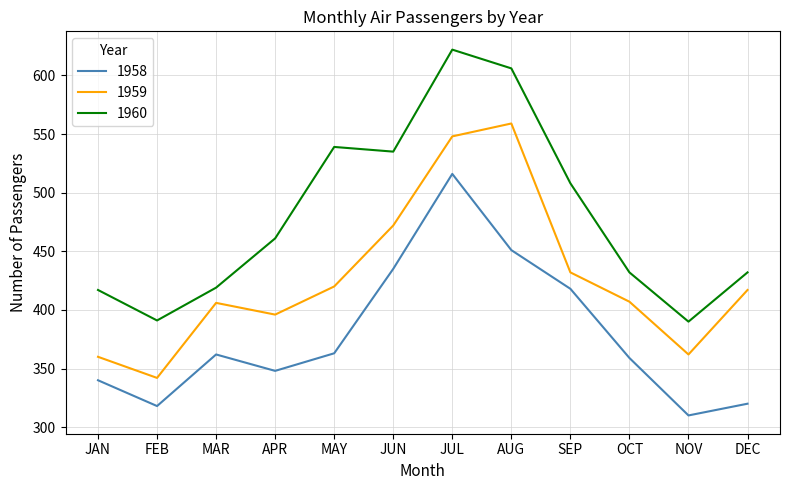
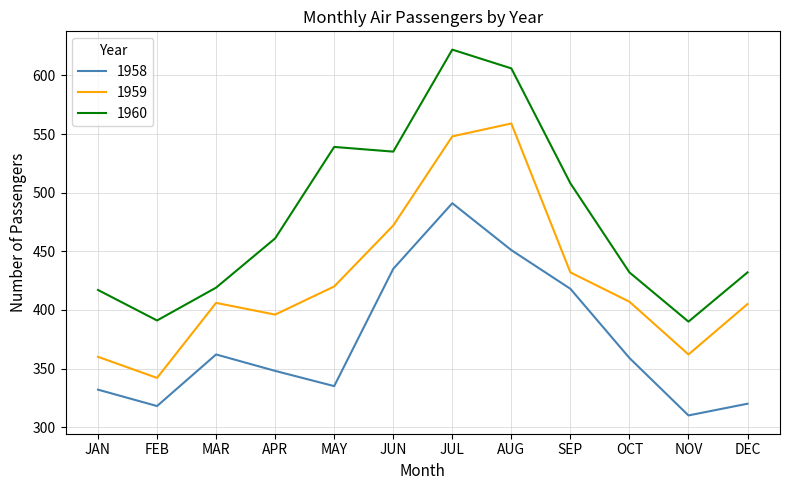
  {
    "1958": {
-     "JAN": 340,
+     "JAN": 332,
      "FEB": 318,
      "MAR": 362,
      "APR": 348,
-     "MAY": 363,
+     "MAY": 335,
      "JUN": 435,
-     "JUL": 516,
+     "JUL": 491,
      "AUG": 451,
      "SEP": 418,
      "OCT": 359,
      "NOV": 310,
      "DEC": 320
    },
    "1959": {
      "JAN": 360,
      "FEB": 342,
      "MAR": 406,
      "APR": 396,
      "MAY": 420,
      "JUN": 472,
      "JUL": 548,
      "AUG": 559,
      "SEP": 432,
      "OCT": 407,
      "NOV": 362,
-     "DEC": 417
+     "DEC": 405
    },
    "1960": {
      "JAN": 417,
      "FEB": 391,
      "MAR": 419,
      "APR": 461,
      "MAY": 539,
      "JUN": 535,
      "JUL": 622,
      "AUG": 606,
      "SEP": 508,
      "OCT": 432,
      "NOV": 390,
      "DEC": 432
    }
  }
